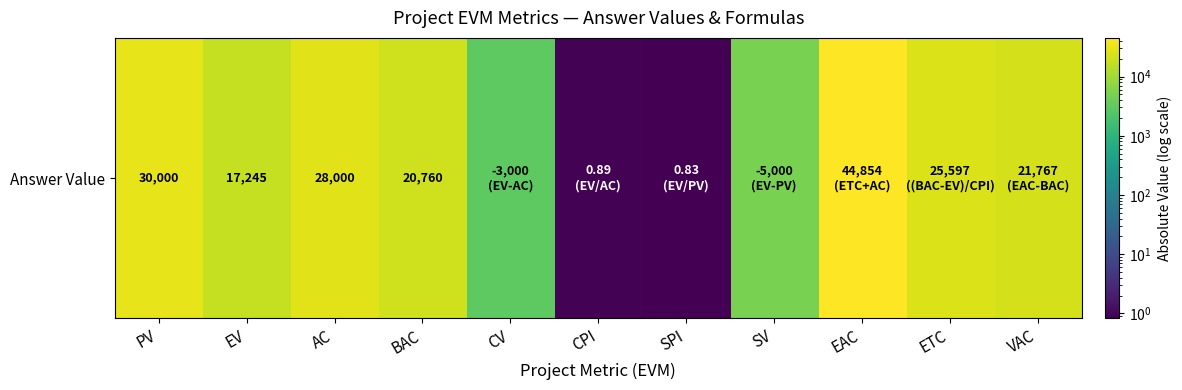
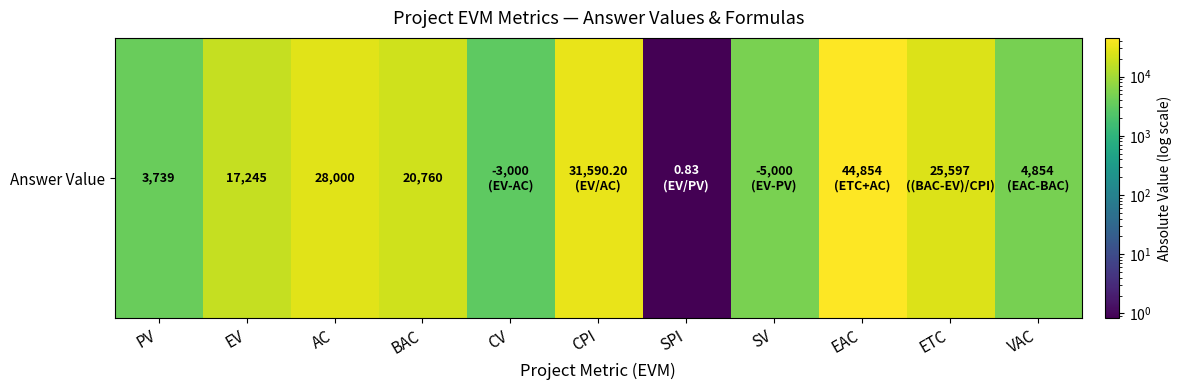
  {
    "Answer Value": {
-     "PV": "30,000",
+     "PV": "3,739",
      "EV": "17,245",
      "AC": "28,000",
      "BAC": "20,760",
      "CV": "-3,000",
-     "CPI": "0.89",
+     "CPI": "31,590.20",
      "SPI": "0.83",
      "SV": "-5,000",
      "EAC": "44,854",
      "ETC": "25,597",
-     "VAC": "21,767"
+     "VAC": "4,854"
    }
  }
